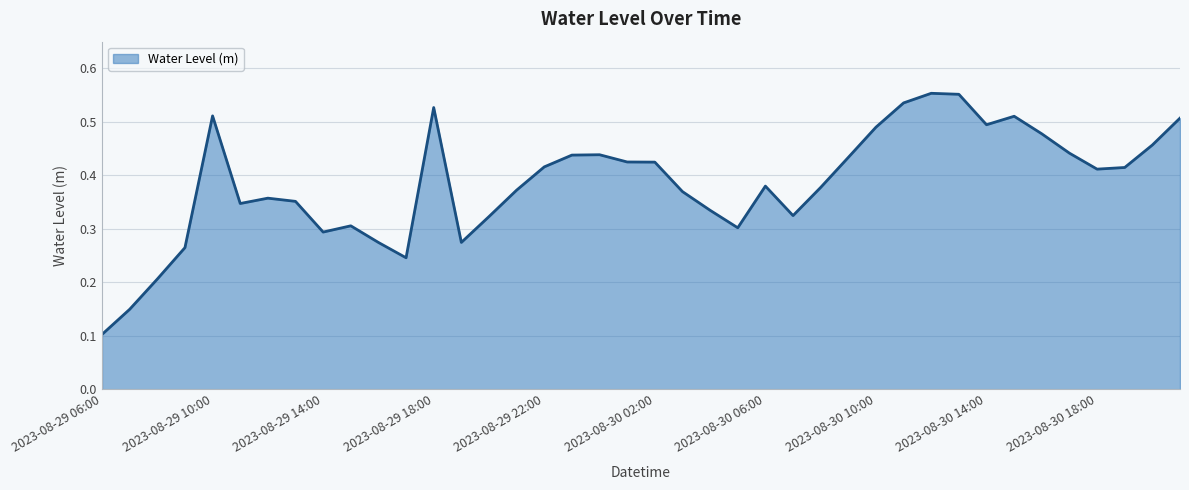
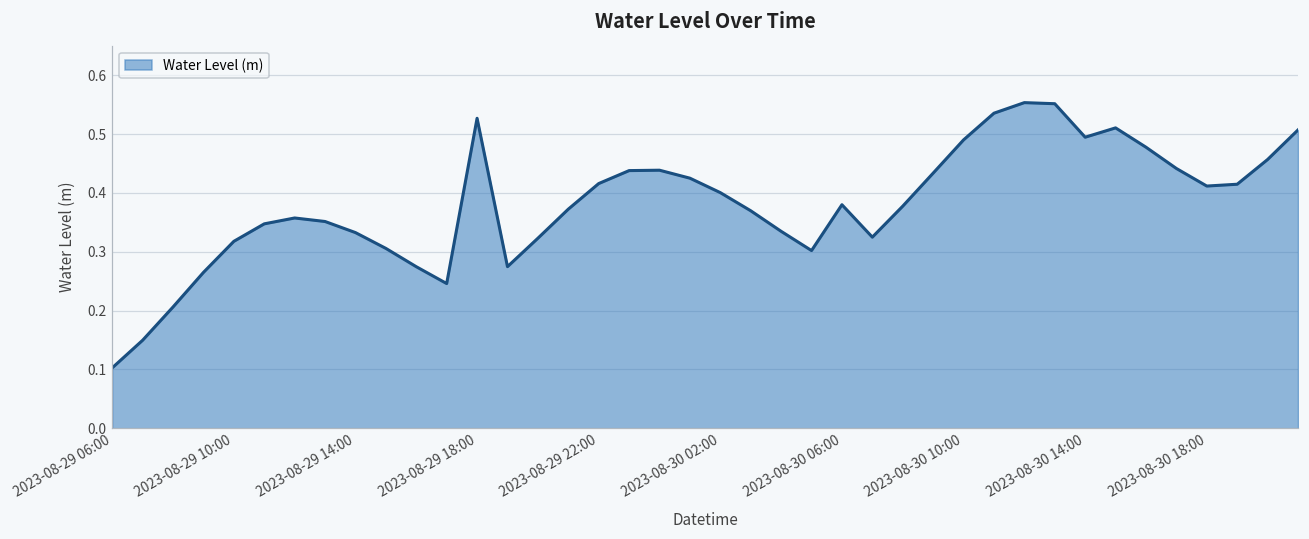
  {
    "2023-08-29 06:00": 0.10,
-   "2023-08-29 10:00": 0.51,
-   "2023-08-29 14:00": 0.29,
+   "2023-08-29 10:00": 0.32,
+   "2023-08-29 14:00": 0.33,
    "2023-08-29 18:00": 0.53,
    "2023-08-29 22:00": 0.42,
-   "2023-08-30 02:00": 0.42,
+   "2023-08-30 02:00": 0.40,
    "2023-08-30 06:00": 0.38,
    "2023-08-30 10:00": 0.49,
    "2023-08-30 14:00": 0.49,
    "2023-08-30 18:00": 0.41
  }
